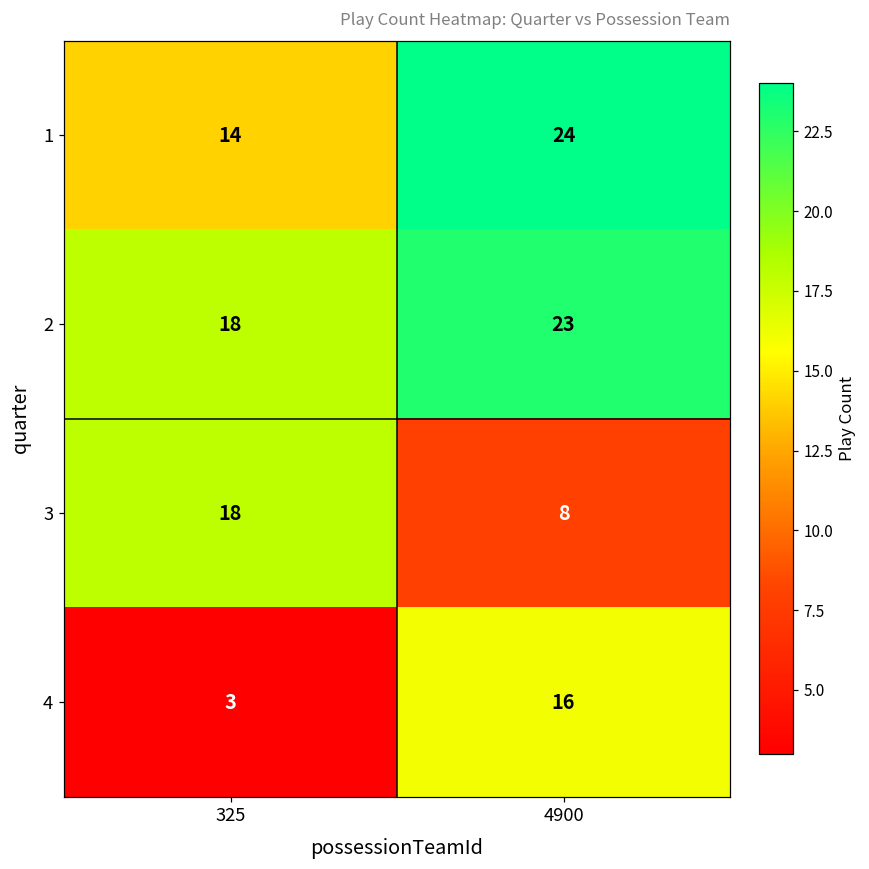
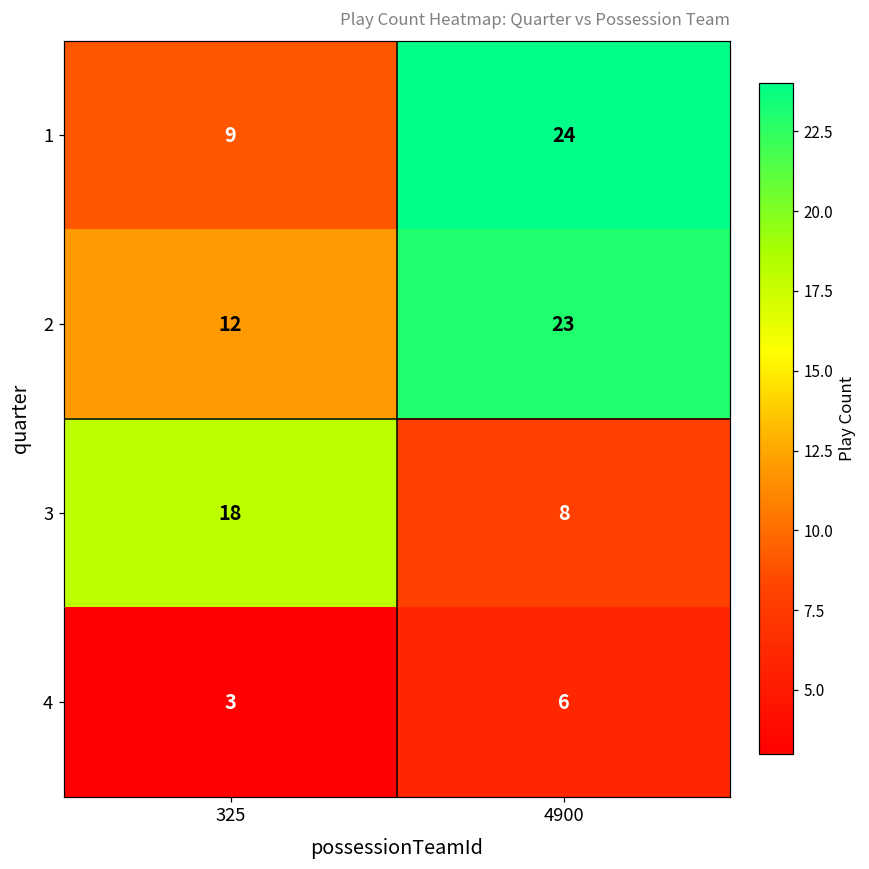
  {
    "1": {
-     "325": 14,
+     "325": 9,
      "4900": 24
    },
    "2": {
-     "325": 18,
+     "325": 12,
      "4900": 23
    },
    "3": {
      "325": 18,
      "4900": 8
    },
    "4": {
      "325": 3,
-     "4900": 16
+     "4900": 6
    }
  }
